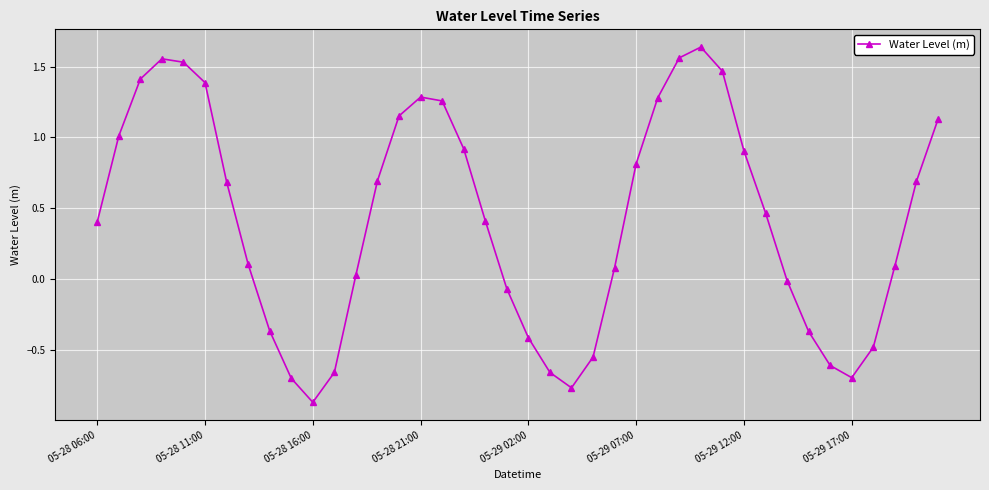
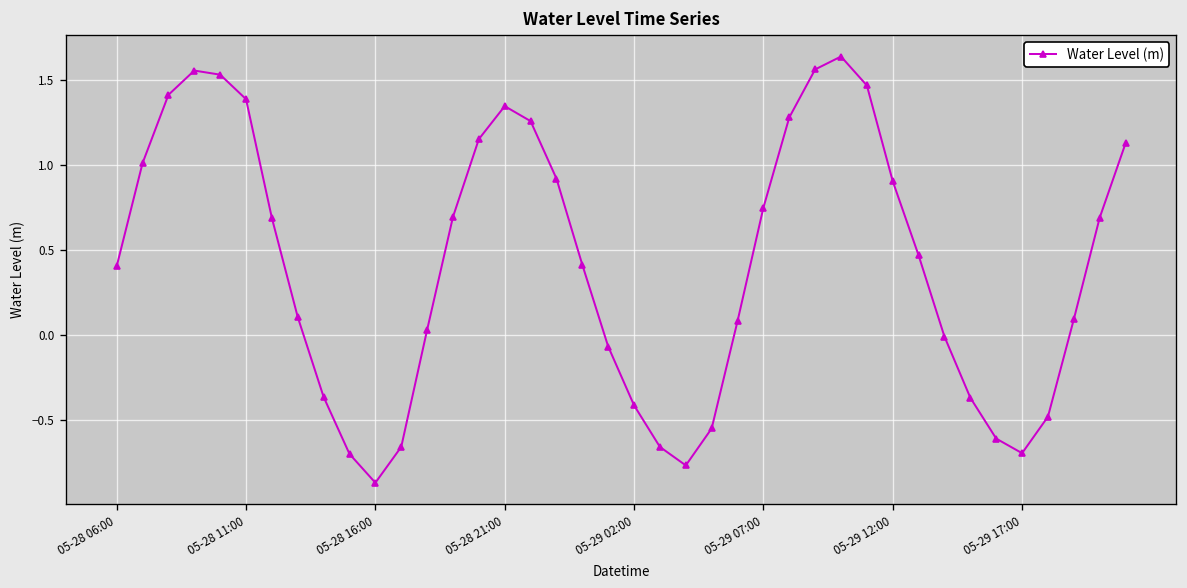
  {
    "05-28 06:00": 0.40,
    "05-28 11:00": 1.39,
    "05-28 16:00": -0.87,
-   "05-28 21:00": 1.29,
+   "05-28 21:00": 1.35,
    "05-29 02:00": -0.42,
-   "05-29 07:00": 0.81,
+   "05-29 07:00": 0.75,
    "05-29 12:00": 0.90,
    "05-29 17:00": -0.70
  }
